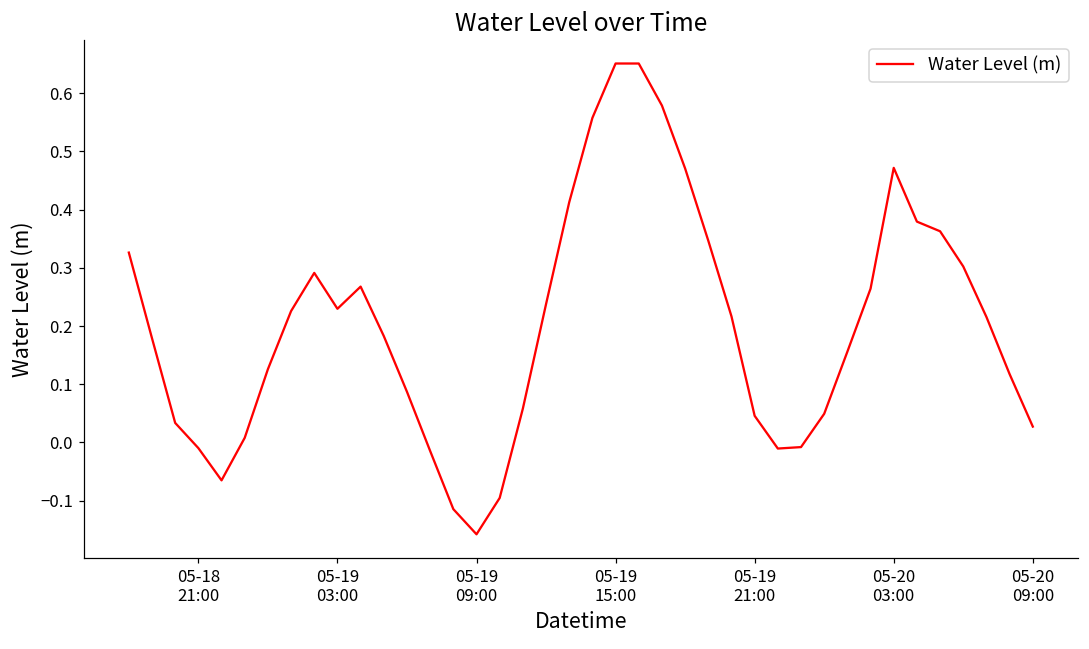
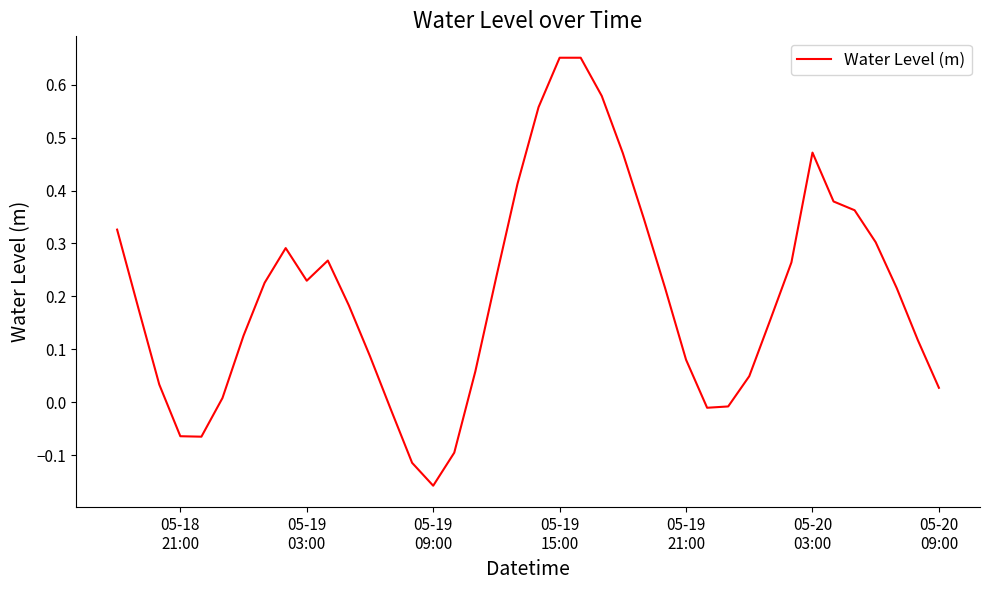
  {
-   "05-18 21:00": -0.01,
+   "05-18 21:00": -0.06,
    "05-19 03:00": 0.23,
    "05-19 09:00": -0.16,
    "05-19 15:00": 0.65,
-   "05-19 21:00": 0.05,
+   "05-19 21:00": 0.08,
    "05-20 03:00": 0.47,
    "05-20 09:00": 0.03
  }
